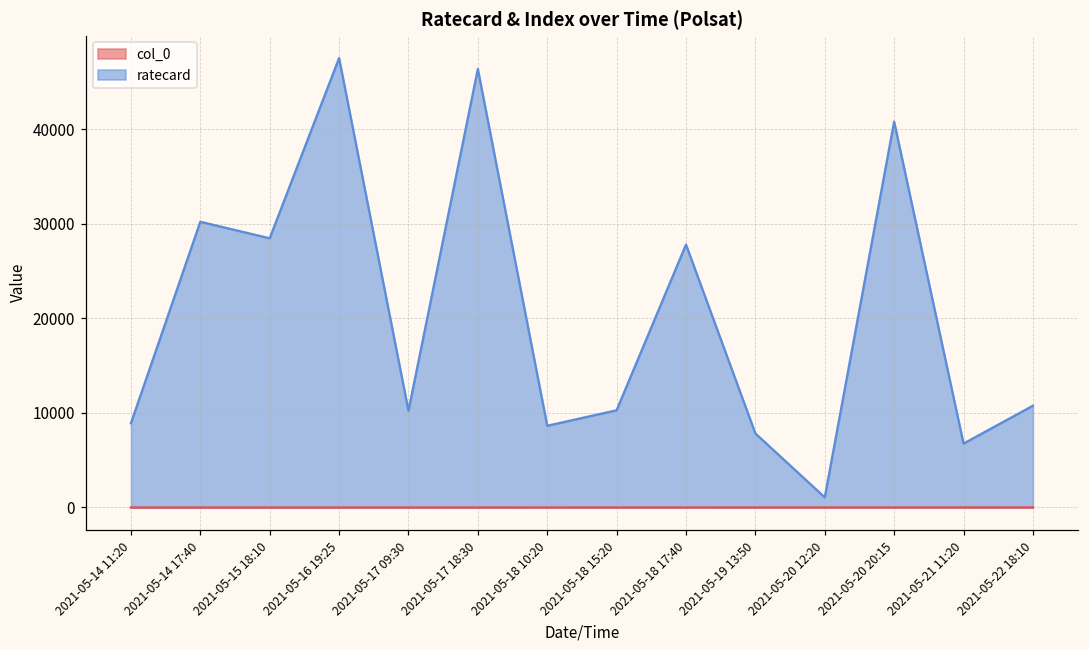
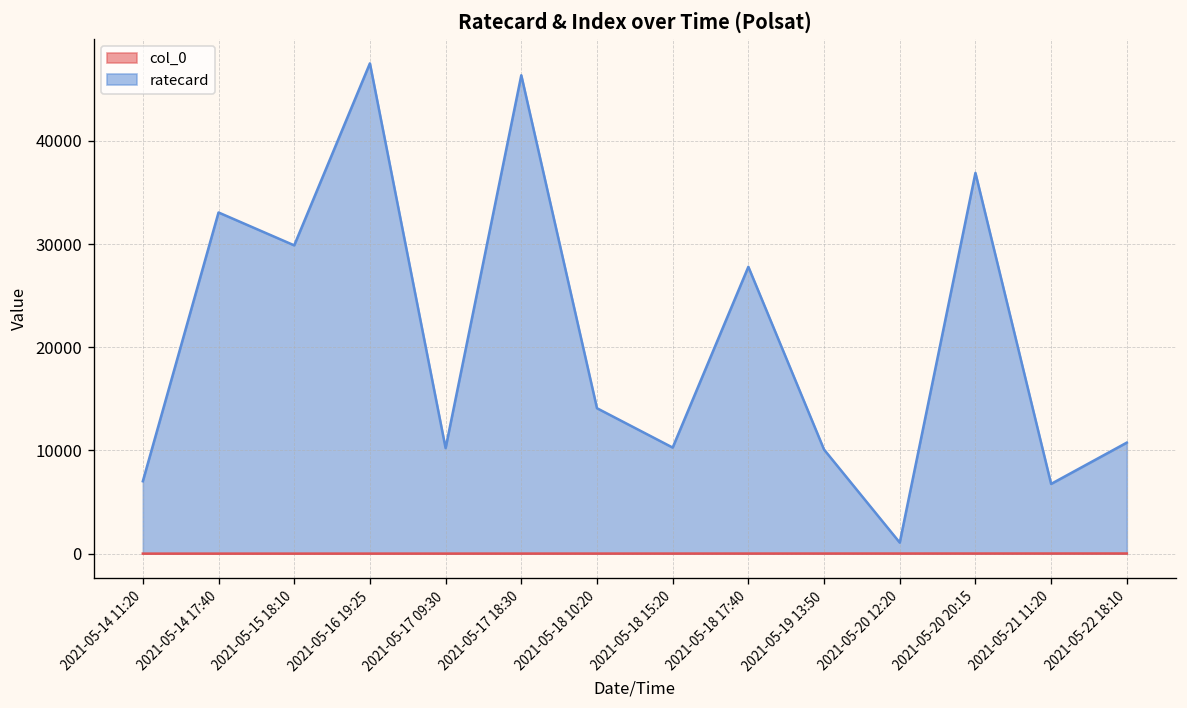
  {
    "col_0": {
      "2021-05-14 11:20": 0,
      "2021-05-14 17:40": 0,
      "2021-05-15 18:10": 0,
      "2021-05-16 19:25": 0,
      "2021-05-17 09:30": 0,
      "2021-05-17 18:30": 0,
      "2021-05-18 10:20": 0,
      "2021-05-18 15:20": 0,
      "2021-05-18 17:40": 0,
      "2021-05-19 13:50": 0,
      "2021-05-20 12:20": 0,
      "2021-05-20 20:15": 0,
      "2021-05-21 11:20": 0,
      "2021-05-22 18:10": 0
    },
    "ratecard": {
-     "2021-05-14 11:20": 9000,
-     "2021-05-14 17:40": 30000,
-     "2021-05-15 18:10": 28000,
+     "2021-05-14 11:20": 7000,
+     "2021-05-14 17:40": 33000,
+     "2021-05-15 18:10": 30000,
      "2021-05-16 19:25": 48000,
      "2021-05-17 09:30": 10000,
      "2021-05-17 18:30": 46000,
-     "2021-05-18 10:20": 9000,
+     "2021-05-18 10:20": 14000,
      "2021-05-18 15:20": 10000,
      "2021-05-18 17:40": 28000,
-     "2021-05-19 13:50": 8000,
+     "2021-05-19 13:50": 10000,
      "2021-05-20 12:20": 1000,
-     "2021-05-20 20:15": 41000,
+     "2021-05-20 20:15": 37000,
      "2021-05-21 11:20": 7000,
      "2021-05-22 18:10": 11000
    }
  }
